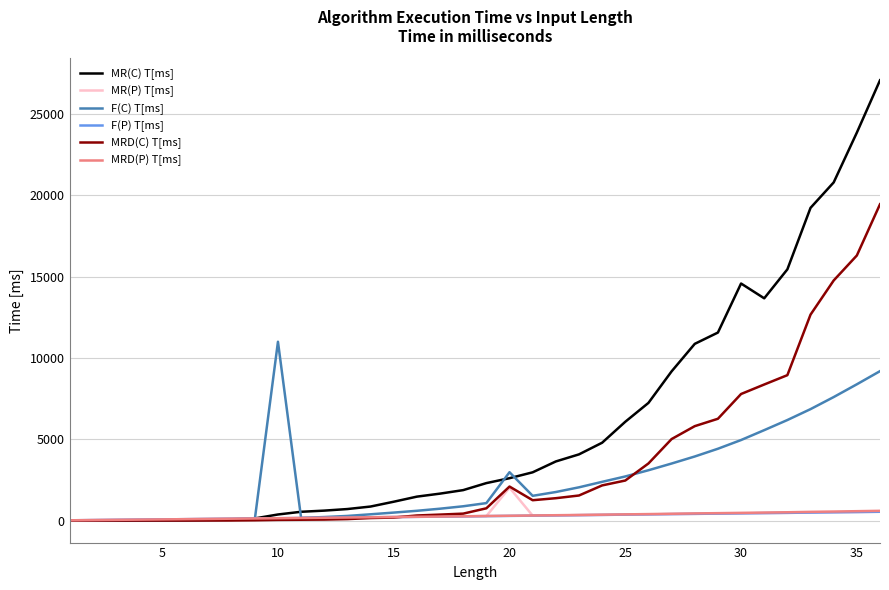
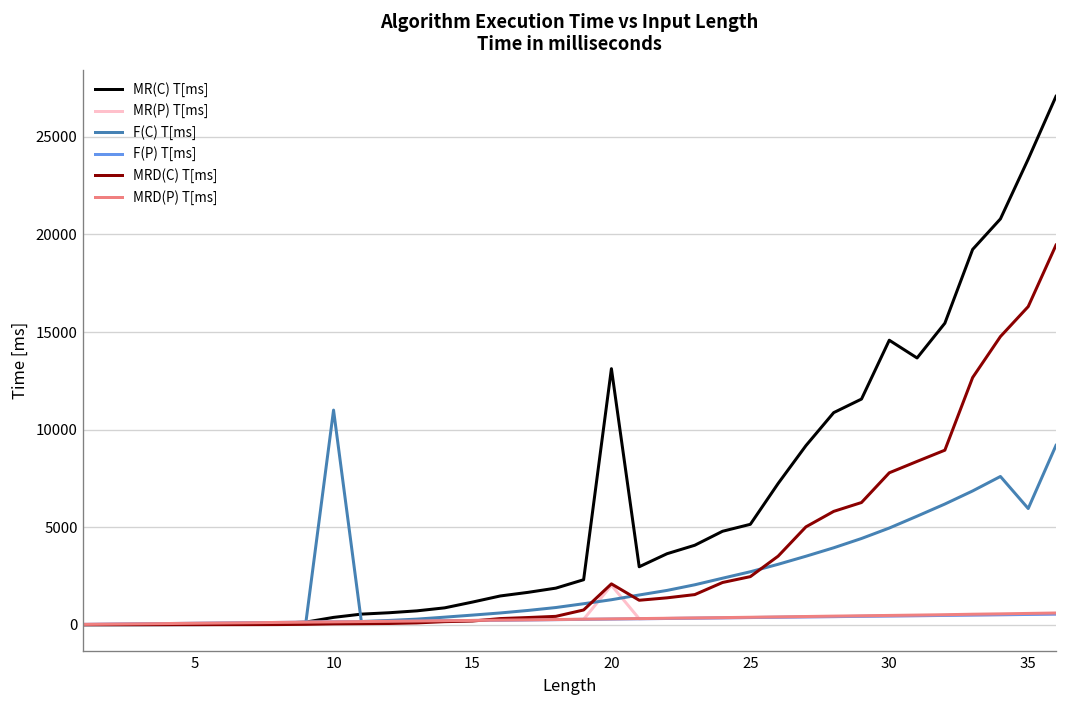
  {
    "MR(C) T[ms]": {
      "10": 400,
      "15": 1200,
-     "20": 2600,
-     "25": 6100,
+     "20": 13100,
+     "25": 5100,
      "30": 14600,
      "35": 23900
    },
    "F(C) T[ms]": {
      "10": 11000,
      "15": 500,
-     "20": 3000,
+     "20": 1300,
      "25": 2700,
      "30": 5000,
-     "35": 8400
+     "35": 6000
    },
    "MRD(C) T[ms]": {
      "25": 2500,
      "30": 7800,
      "35": 16300
    }
  }
